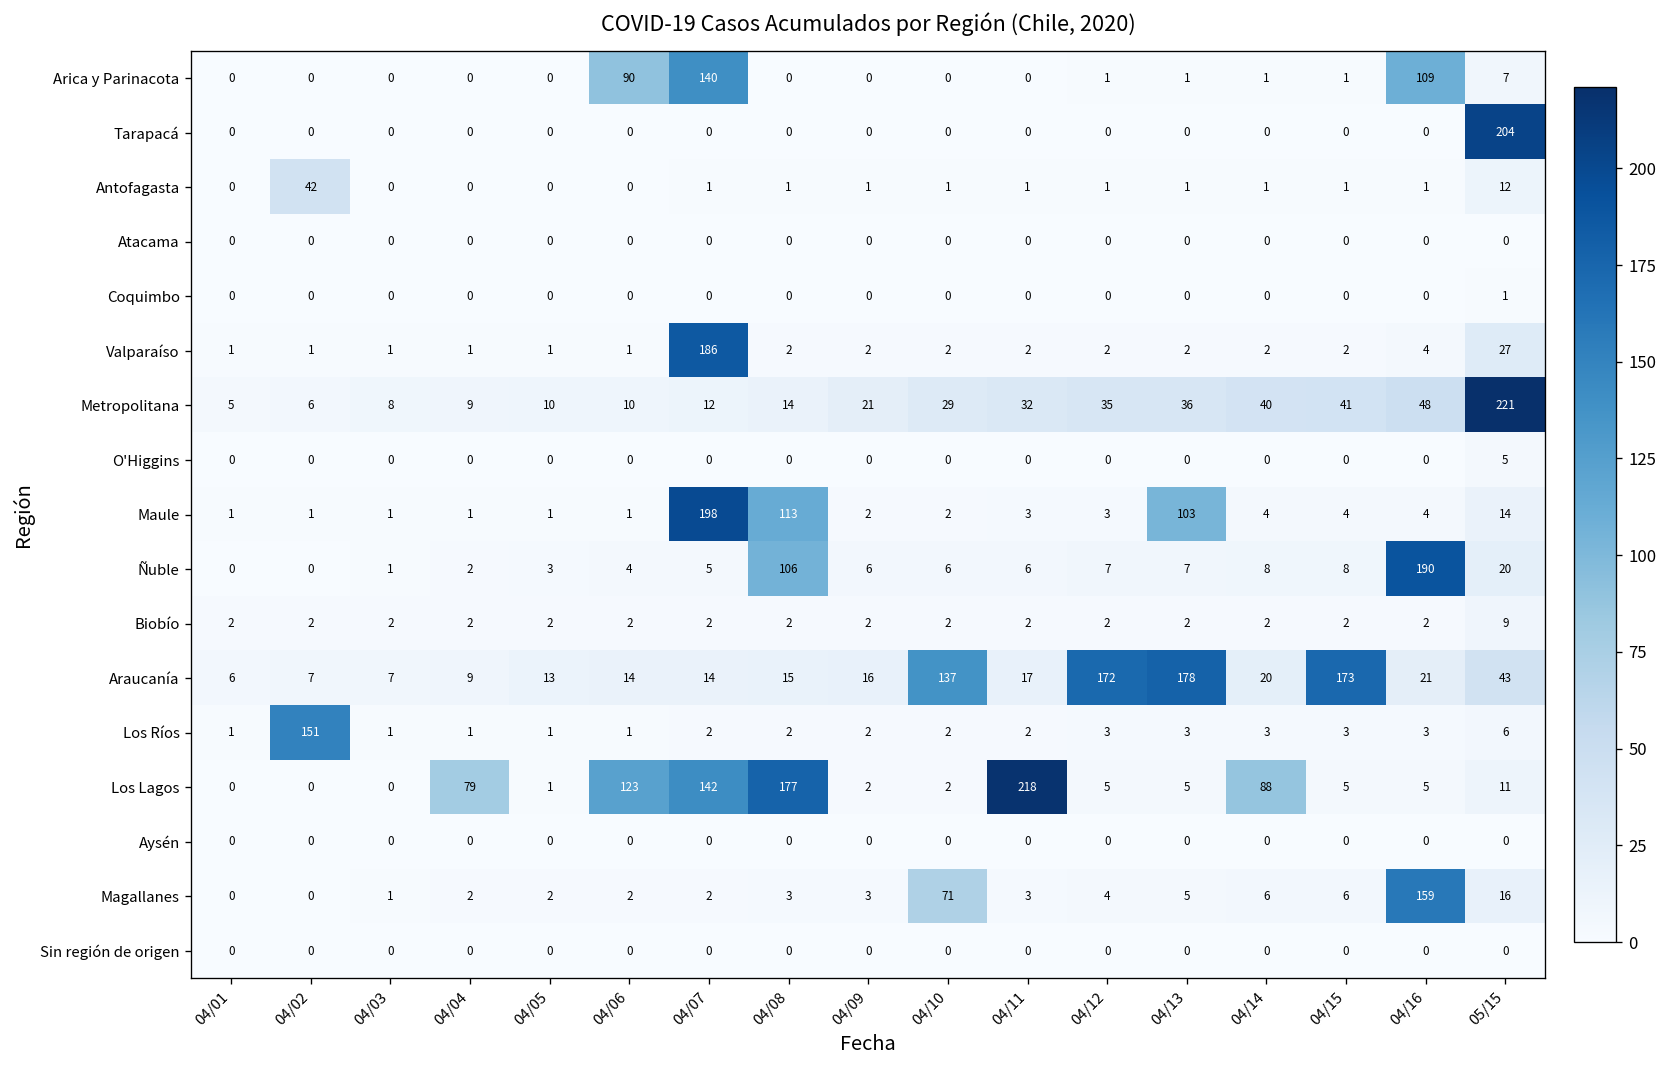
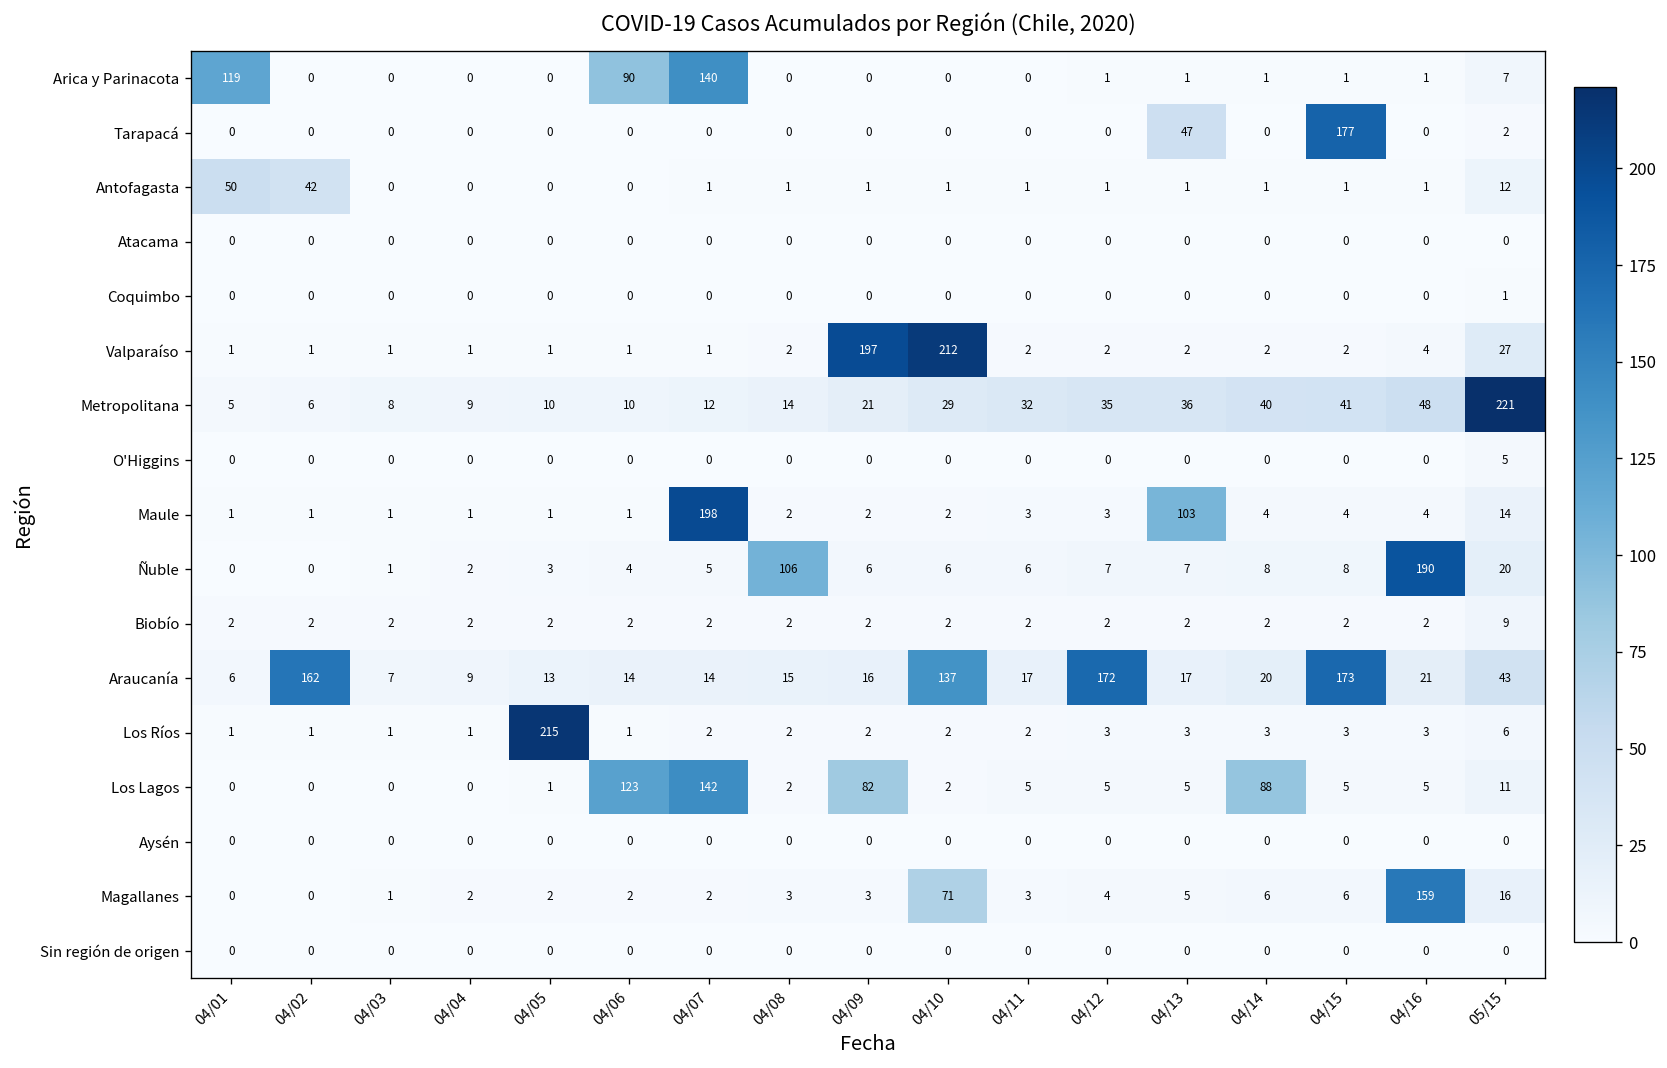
  {
    "Arica y Parinacota": {
-     "04/01": 0,
+     "04/01": 119,
      "04/02": 0,
      "04/03": 0,
      "04/04": 0,
      "04/05": 0,
      "04/06": 90,
      "04/07": 140,
      "04/08": 0,
      "04/09": 0,
      "04/10": 0,
      "04/11": 0,
      "04/12": 1,
      "04/13": 1,
      "04/14": 1,
      "04/15": 1,
-     "04/16": 109,
+     "04/16": 1,
      "05/15": 7
    },
    "Tarapacá": {
      "04/01": 0,
      "04/02": 0,
      "04/03": 0,
      "04/04": 0,
      "04/05": 0,
      "04/06": 0,
      "04/07": 0,
      "04/08": 0,
      "04/09": 0,
      "04/10": 0,
      "04/11": 0,
      "04/12": 0,
-     "04/13": 0,
+     "04/13": 47,
      "04/14": 0,
-     "04/15": 0,
+     "04/15": 177,
      "04/16": 0,
-     "05/15": 204
+     "05/15": 2
    },
    "Antofagasta": {
-     "04/01": 0,
+     "04/01": 50,
      "04/02": 42,
      "04/03": 0,
      "04/04": 0,
      "04/05": 0,
      "04/06": 0,
      "04/07": 1,
      "04/08": 1,
      "04/09": 1,
      "04/10": 1,
      "04/11": 1,
      "04/12": 1,
      "04/13": 1,
      "04/14": 1,
      "04/15": 1,
      "04/16": 1,
      "05/15": 12
    },
    "Valparaíso": {
      "04/01": 1,
      "04/02": 1,
      "04/03": 1,
      "04/04": 1,
      "04/05": 1,
      "04/06": 1,
-     "04/07": 186,
+     "04/07": 1,
      "04/08": 2,
-     "04/09": 2,
-     "04/10": 2,
+     "04/09": 197,
+     "04/10": 212,
      "04/11": 2,
      "04/12": 2,
      "04/13": 2,
      "04/14": 2,
      "04/15": 2,
      "04/16": 4,
      "05/15": 27
    },
    "Maule": {
      "04/01": 1,
      "04/02": 1,
      "04/03": 1,
      "04/04": 1,
      "04/05": 1,
      "04/06": 1,
      "04/07": 198,
-     "04/08": 113,
+     "04/08": 2,
      "04/09": 2,
      "04/10": 2,
      "04/11": 3,
      "04/12": 3,
      "04/13": 103,
      "04/14": 4,
      "04/15": 4,
      "04/16": 4,
      "05/15": 14
    },
    "Araucanía": {
      "04/01": 6,
-     "04/02": 7,
+     "04/02": 162,
      "04/03": 7,
      "04/04": 9,
      "04/05": 13,
      "04/06": 14,
      "04/07": 14,
      "04/08": 15,
      "04/09": 16,
      "04/10": 137,
      "04/11": 17,
      "04/12": 172,
-     "04/13": 178,
+     "04/13": 17,
      "04/14": 20,
      "04/15": 173,
      "04/16": 21,
      "05/15": 43
    },
    "Los Ríos": {
      "04/01": 1,
-     "04/02": 151,
+     "04/02": 1,
      "04/03": 1,
      "04/04": 1,
-     "04/05": 1,
+     "04/05": 215,
      "04/06": 1,
      "04/07": 2,
      "04/08": 2,
      "04/09": 2,
      "04/10": 2,
      "04/11": 2,
      "04/12": 3,
      "04/13": 3,
      "04/14": 3,
      "04/15": 3,
      "04/16": 3,
      "05/15": 6
    },
    "Los Lagos": {
      "04/01": 0,
      "04/02": 0,
      "04/03": 0,
-     "04/04": 79,
+     "04/04": 0,
      "04/05": 1,
      "04/06": 123,
      "04/07": 142,
-     "04/08": 177,
-     "04/09": 2,
+     "04/08": 2,
+     "04/09": 82,
      "04/10": 2,
-     "04/11": 218,
+     "04/11": 5,
      "04/12": 5,
      "04/13": 5,
      "04/14": 88,
      "04/15": 5,
      "04/16": 5,
      "05/15": 11
    }
  }
